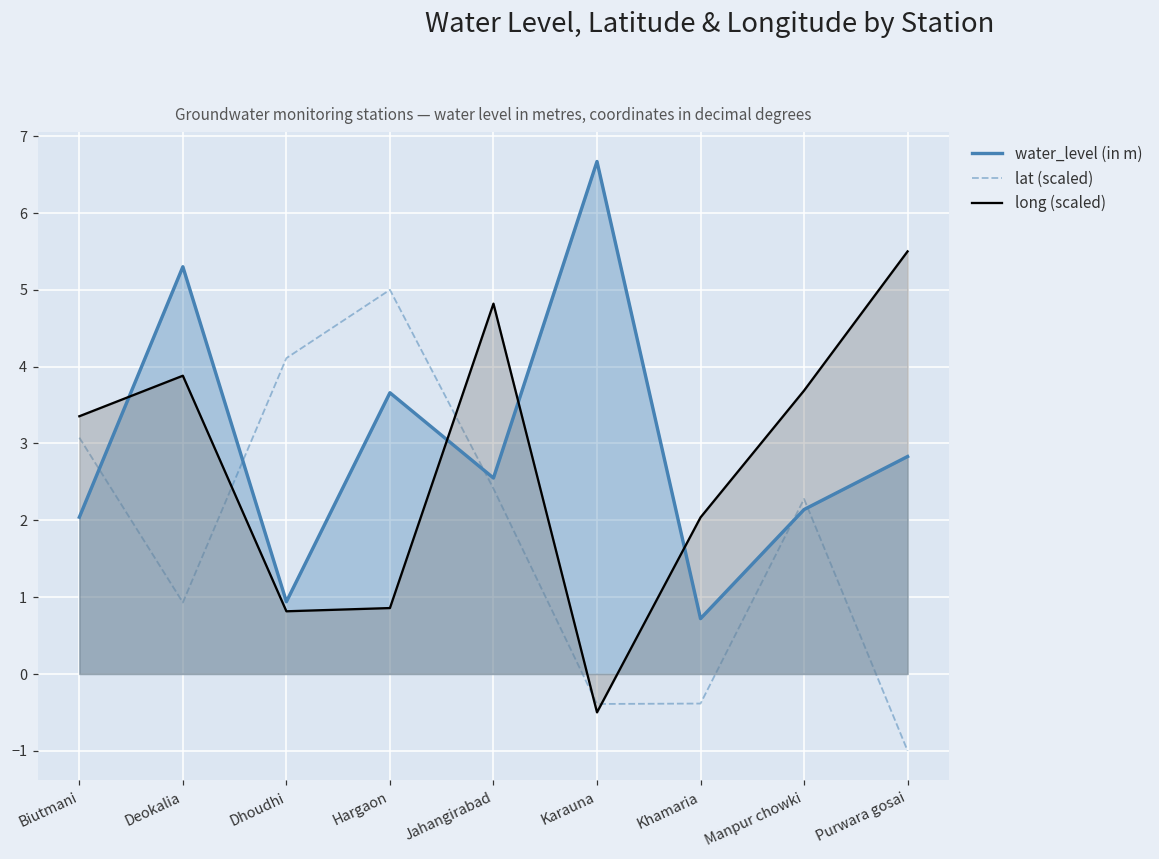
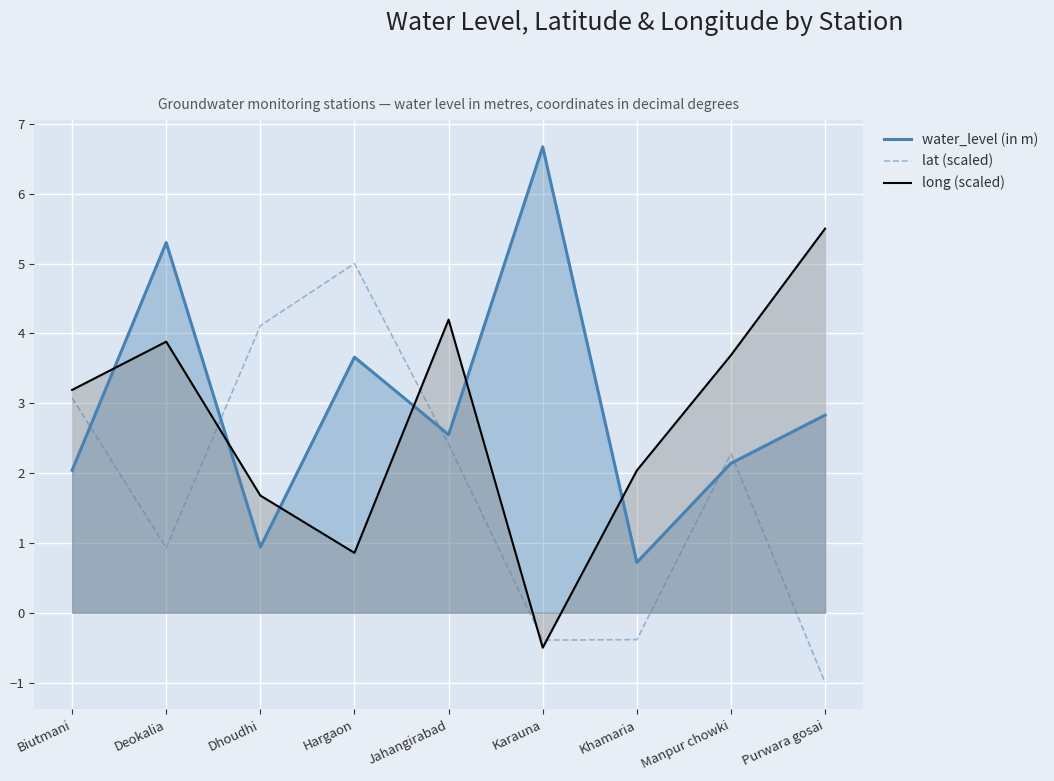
  {
    "long (scaled)": {
-     "Biutmani": 3.4,
-     "Dhoudhi": 0.8,
-     "Jahangirabad": 4.8,
+     "Biutmani": 3.2,
+     "Dhoudhi": 1.7,
+     "Jahangirabad": 4.2,
      "Karauna": -0.5
    }
  }
